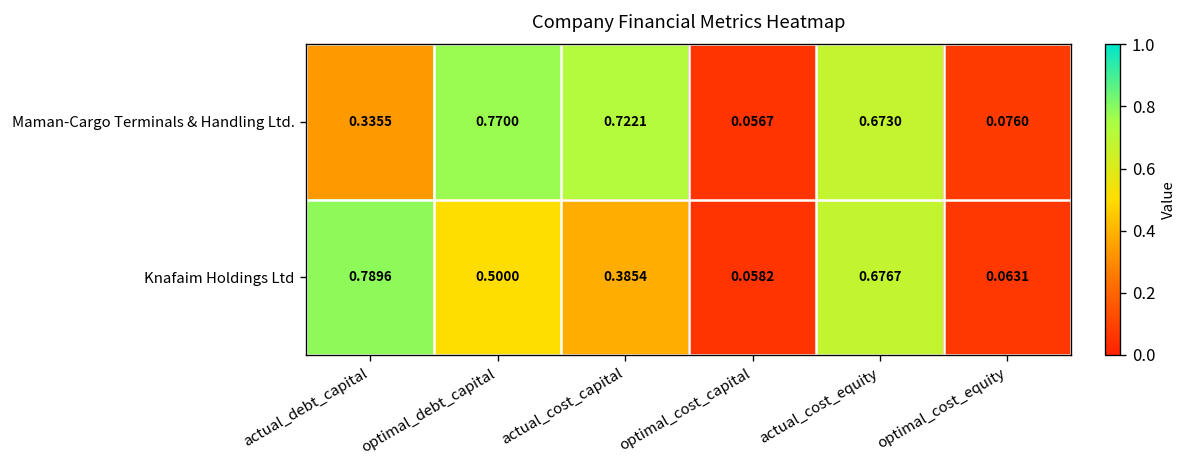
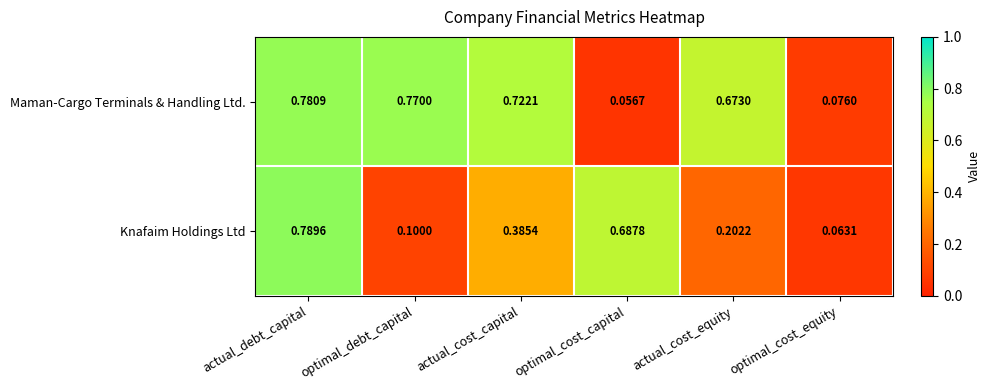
  {
    "Maman-Cargo Terminals & Handling Ltd.": {
-     "actual_debt_capital": 0.3355,
+     "actual_debt_capital": 0.7809,
      "optimal_debt_capital": 0.7700,
      "actual_cost_capital": 0.7221,
      "optimal_cost_capital": 0.0567,
      "actual_cost_equity": 0.6730,
      "optimal_cost_equity": 0.0760
    },
    "Knafaim Holdings Ltd": {
      "actual_debt_capital": 0.7896,
-     "optimal_debt_capital": 0.5000,
+     "optimal_debt_capital": 0.1000,
      "actual_cost_capital": 0.3854,
-     "optimal_cost_capital": 0.0582,
-     "actual_cost_equity": 0.6767,
+     "optimal_cost_capital": 0.6878,
+     "actual_cost_equity": 0.2022,
      "optimal_cost_equity": 0.0631
    }
  }
